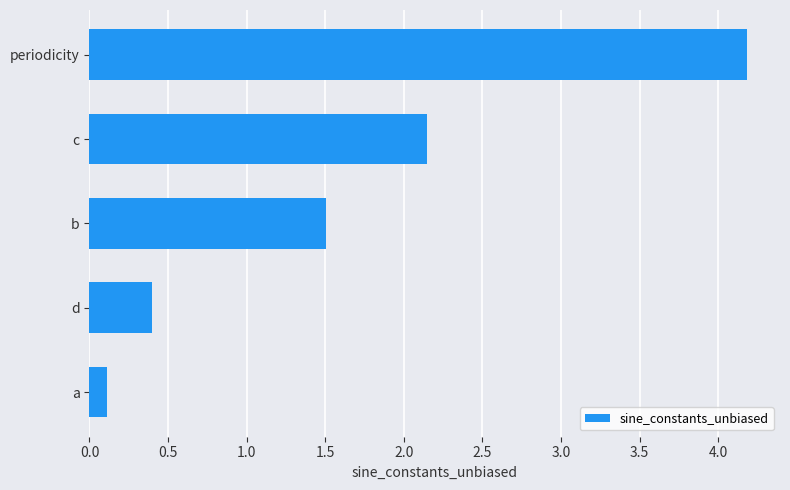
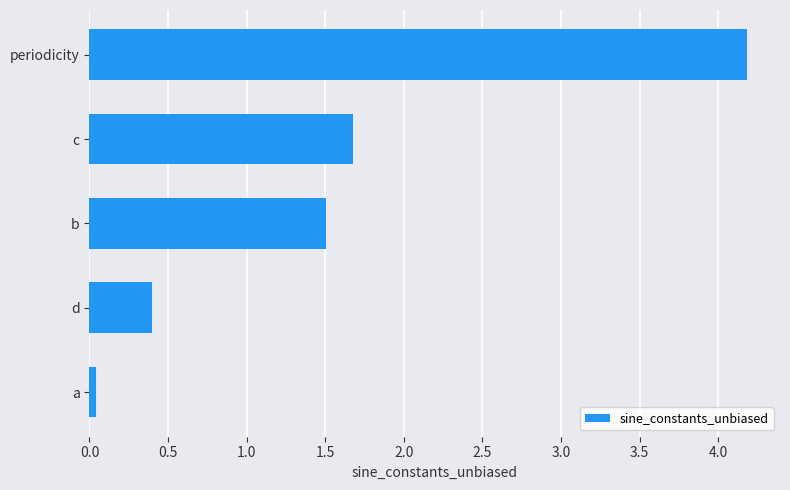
  {
    "periodicity": 4.18,
-   "c": 2.15,
+   "c": 1.68,
    "b": 1.50,
    "d": 0.40,
-   "a": 0.11
+   "a": 0.04
  }
